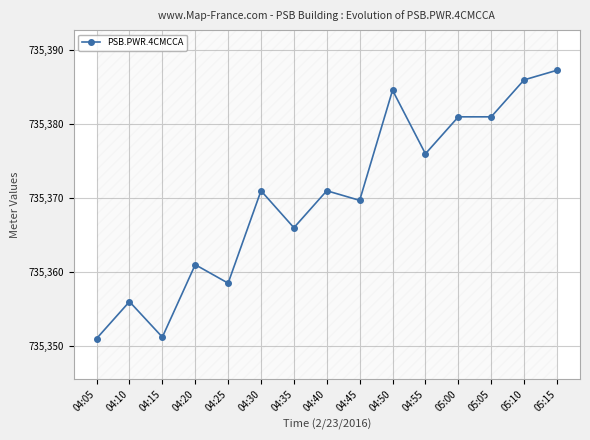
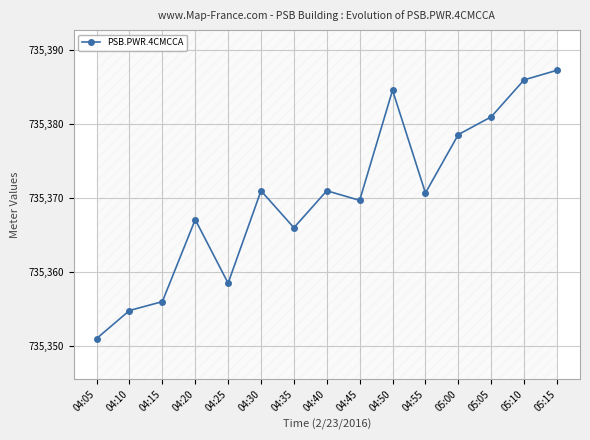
  {
    "PSB.PWR.4CMCCA": {
      "04:05": "735,351",
-     "04:10": "735,356",
-     "04:15": "735,351",
-     "04:20": "735,361",
+     "04:10": "735,355",
+     "04:15": "735,356",
+     "04:20": "735,367",
      "04:25": "735,359",
      "04:30": "735,371",
      "04:35": "735,366",
      "04:40": "735,371",
      "04:45": "735,370",
      "04:50": "735,385",
-     "04:55": "735,376",
-     "05:00": "735,381",
+     "04:55": "735,371",
+     "05:00": "735,379",
      "05:05": "735,381",
      "05:10": "735,386",
      "05:15": "735,387"
    }
  }
